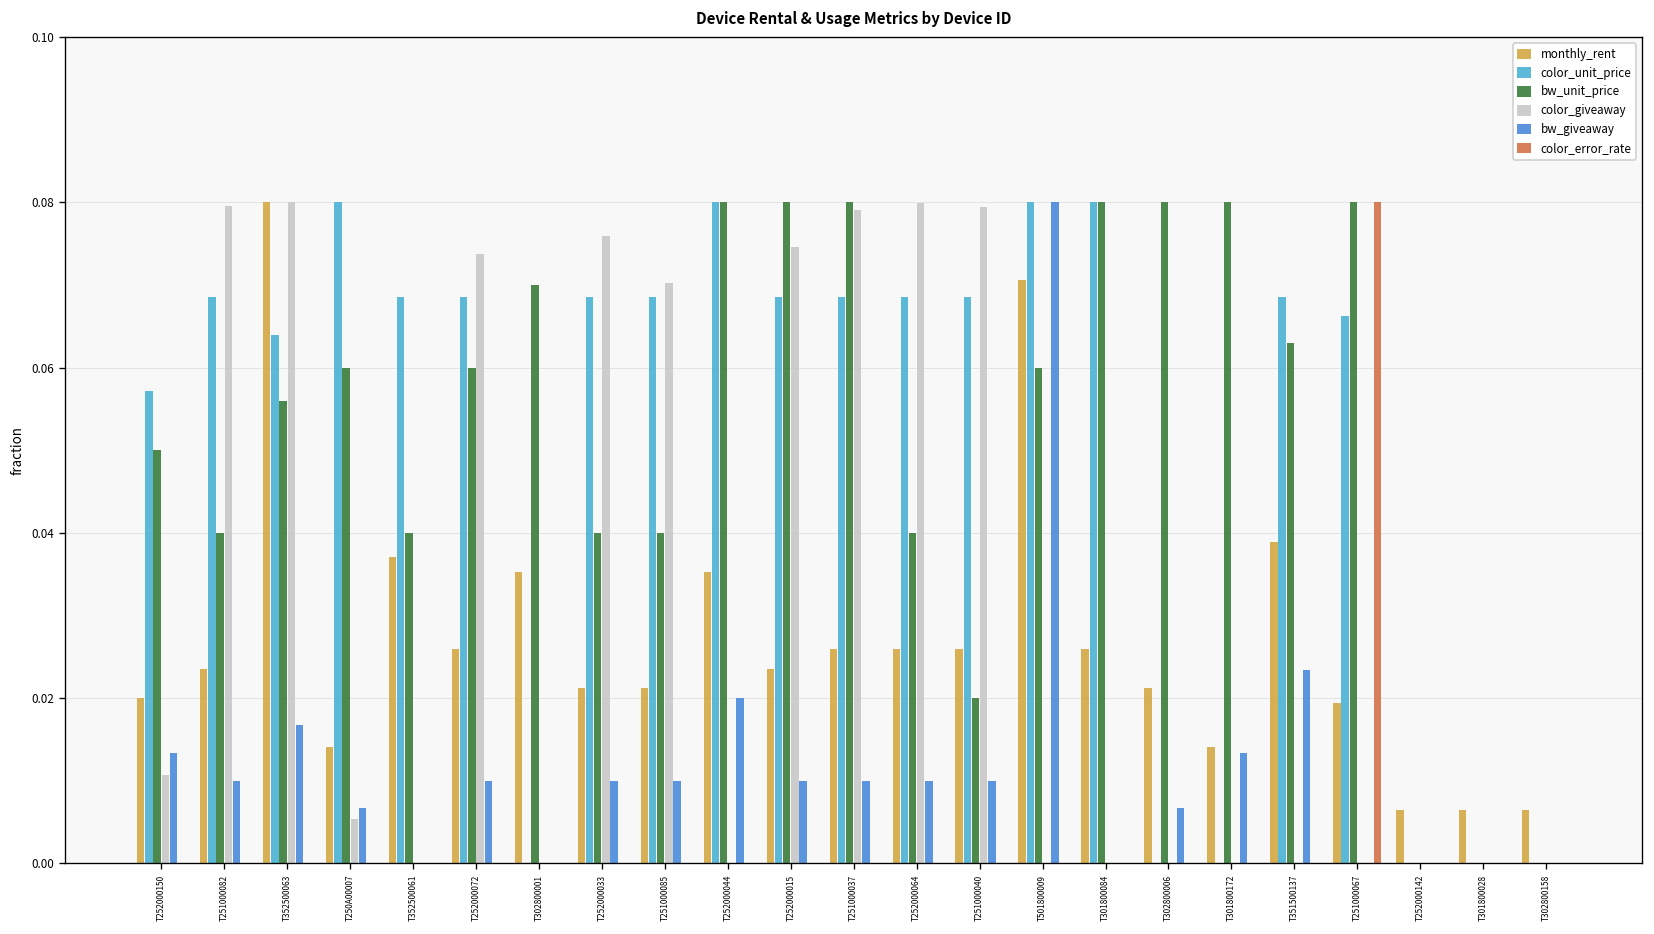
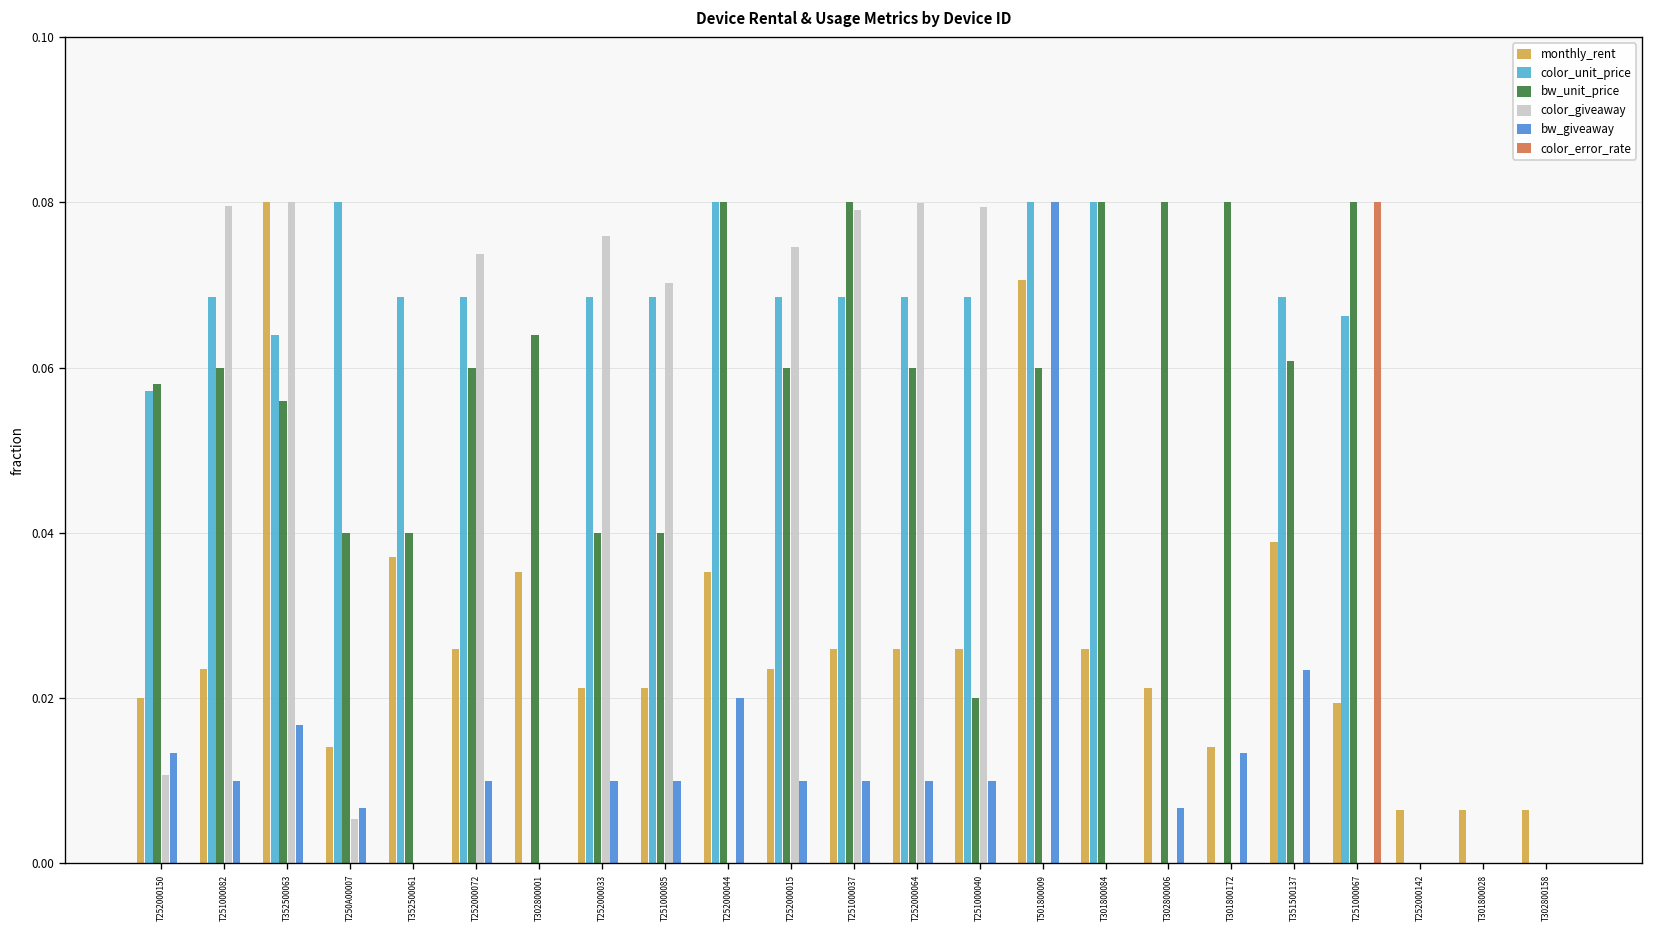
  {
    "bw_unit_price": {
-     "T252000150": 0.050,
-     "T251000082": 0.040,
+     "T252000150": 0.058,
+     "T251000082": 0.060,
      "T352500063": 0.056,
-     "T250A00007": 0.060,
+     "T250A00007": 0.040,
      "T352500061": 0.040,
      "T252000072": 0.060,
-     "T302800001": 0.070,
+     "T302800001": 0.064,
      "T252000033": 0.040,
      "T251000085": 0.040,
      "T252000044": 0.080,
-     "T252000015": 0.080,
+     "T252000015": 0.060,
      "T251000037": 0.080,
-     "T252000064": 0.040,
+     "T252000064": 0.060,
      "T251000040": 0.020,
      "T501800009": 0.060,
      "T301800084": 0.080,
      "T302800006": 0.080,
      "T301800172": 0.080,
-     "T351500137": 0.063,
+     "T351500137": 0.061,
      "T251000067": 0.080,
      "T252000142": 0.000,
      "T301800028": 0.000,
      "T302800158": 0.000
    },
    "color_giveaway": {
      "T252000150": 0.011,
      "T251000082": 0.080,
      "T352500063": 0.080,
      "T250A00007": 0.005,
      "T352500061": 0.000,
      "T252000072": 0.074,
      "T302800001": 0.000,
      "T252000033": 0.076,
      "T251000085": 0.070,
      "T252000044": 0.000,
      "T252000015": 0.075,
      "T251000037": 0.079,
      "T252000064": 0.080,
      "T251000040": 0.079,
      "T501800009": 0.000,
      "T301800084": 0.000,
      "T302800006": 0.000,
      "T301800172": 0.000,
      "T351500137": 0.000,
      "T251000067": 0.000,
      "T252000142": 0.000,
      "T301800028": 0.000,
      "T302800158": 0.000
    }
  }
